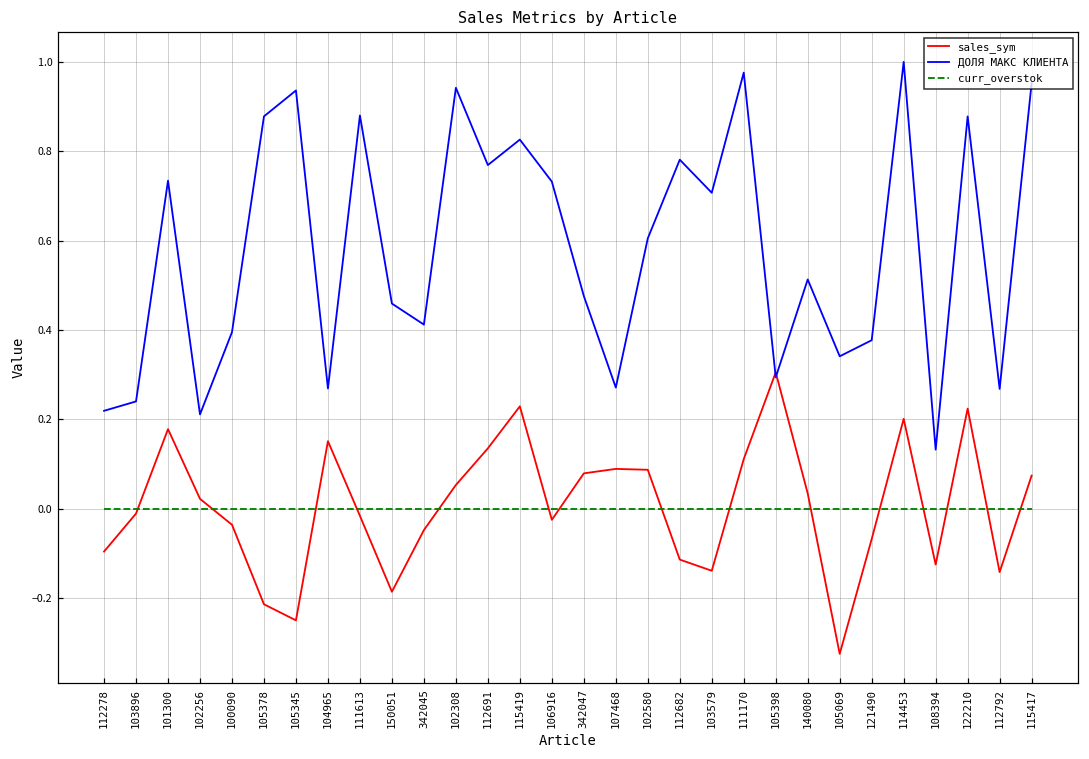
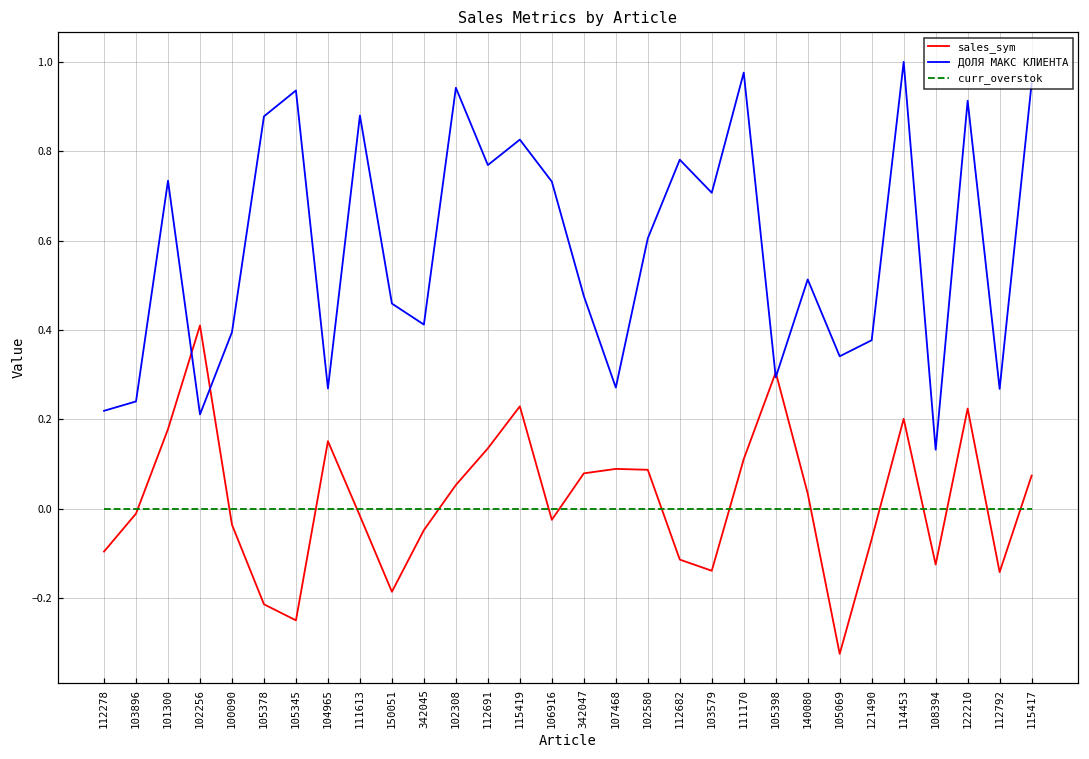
  {
    "sales_sym": {
      "112278": -0.10,
      "103896": -0.01,
      "101300": 0.18,
-     "102256": 0.02,
+     "102256": 0.41,
      "100090": -0.04,
      "105378": -0.21,
      "105345": -0.25,
      "104965": 0.15,
      "111613": -0.02,
      "150051": -0.19,
      "342045": -0.05,
      "102308": 0.05,
      "112691": 0.14,
      "115419": 0.23,
      "106916": -0.03,
      "342047": 0.08,
      "107468": 0.09,
      "102580": 0.09,
      "112682": -0.11,
      "103579": -0.14,
      "111170": 0.11,
      "105398": 0.31,
      "140080": 0.03,
      "105069": -0.33,
      "121490": -0.07,
      "114453": 0.20,
      "108394": -0.13,
      "122210": 0.22,
      "112792": -0.14,
      "115417": 0.07
    },
    "ДОЛЯ МАКС КЛИЕНТА": {
      "112278": 0.22,
      "103896": 0.24,
      "101300": 0.73,
      "102256": 0.21,
      "100090": 0.40,
      "105378": 0.88,
      "105345": 0.94,
      "104965": 0.27,
      "111613": 0.88,
      "150051": 0.46,
      "342045": 0.41,
      "102308": 0.94,
      "112691": 0.77,
      "115419": 0.83,
      "106916": 0.73,
      "342047": 0.48,
      "107468": 0.27,
      "102580": 0.61,
      "112682": 0.78,
      "103579": 0.71,
      "111170": 0.98,
      "105398": 0.29,
      "140080": 0.51,
      "105069": 0.34,
      "121490": 0.38,
      "114453": 1.00,
      "108394": 0.13,
-     "122210": 0.88,
+     "122210": 0.91,
      "112792": 0.27
    },
    "curr_overstok": {
      "112278": 0.00,
      "103896": 0.00,
      "101300": 0.00,
      "102256": 0.00,
      "100090": 0.00,
      "105378": 0.00,
      "105345": 0.00,
      "104965": 0.00,
      "111613": 0.00,
      "150051": 0.00,
      "342045": 0.00,
      "102308": 0.00,
      "112691": 0.00,
      "115419": 0.00,
      "106916": 0.00,
      "342047": 0.00,
      "107468": 0.00,
      "102580": 0.00,
      "112682": 0.00,
      "103579": 0.00,
      "111170": 0.00,
      "105398": 0.00,
      "140080": 0.00,
      "105069": 0.00,
      "121490": 0.00,
      "114453": 0.00,
      "108394": 0.00,
      "122210": 0.00,
      "112792": 0.00,
      "115417": 0.00
    }
  }
